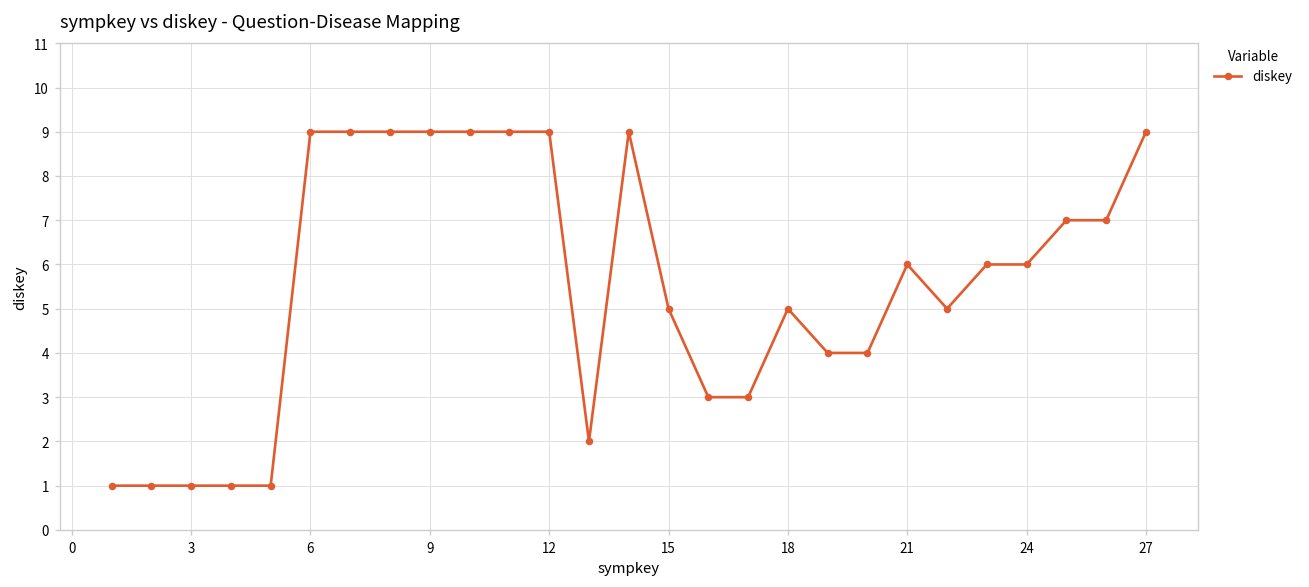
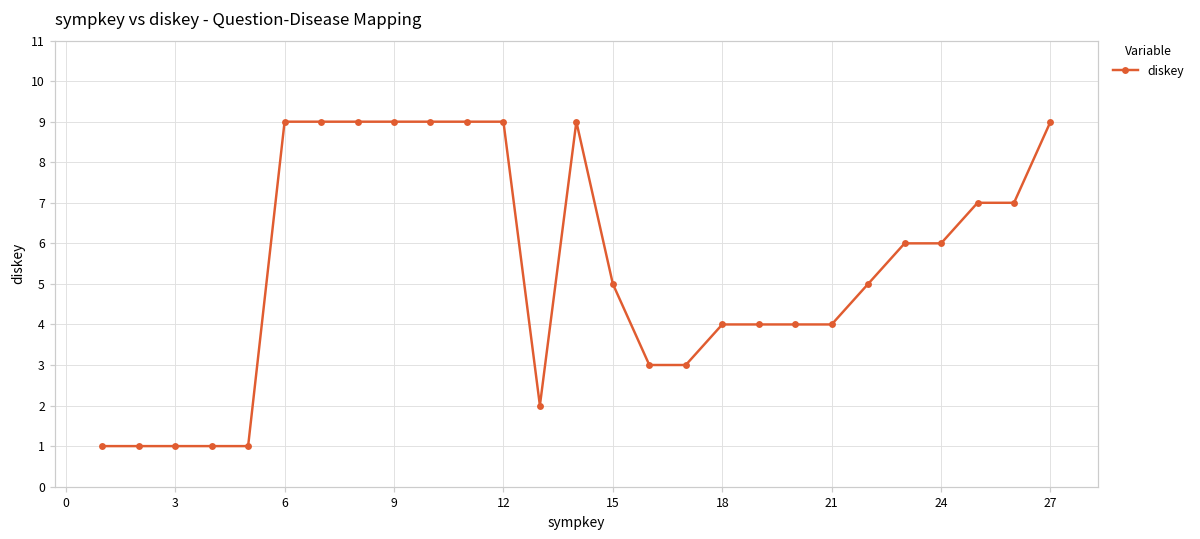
  {
    "3": 1,
    "6": 9,
    "9": 9,
    "12": 9,
    "15": 5,
-   "18": 5,
-   "21": 6,
+   "18": 4,
+   "21": 4,
    "24": 6,
    "27": 9
  }
